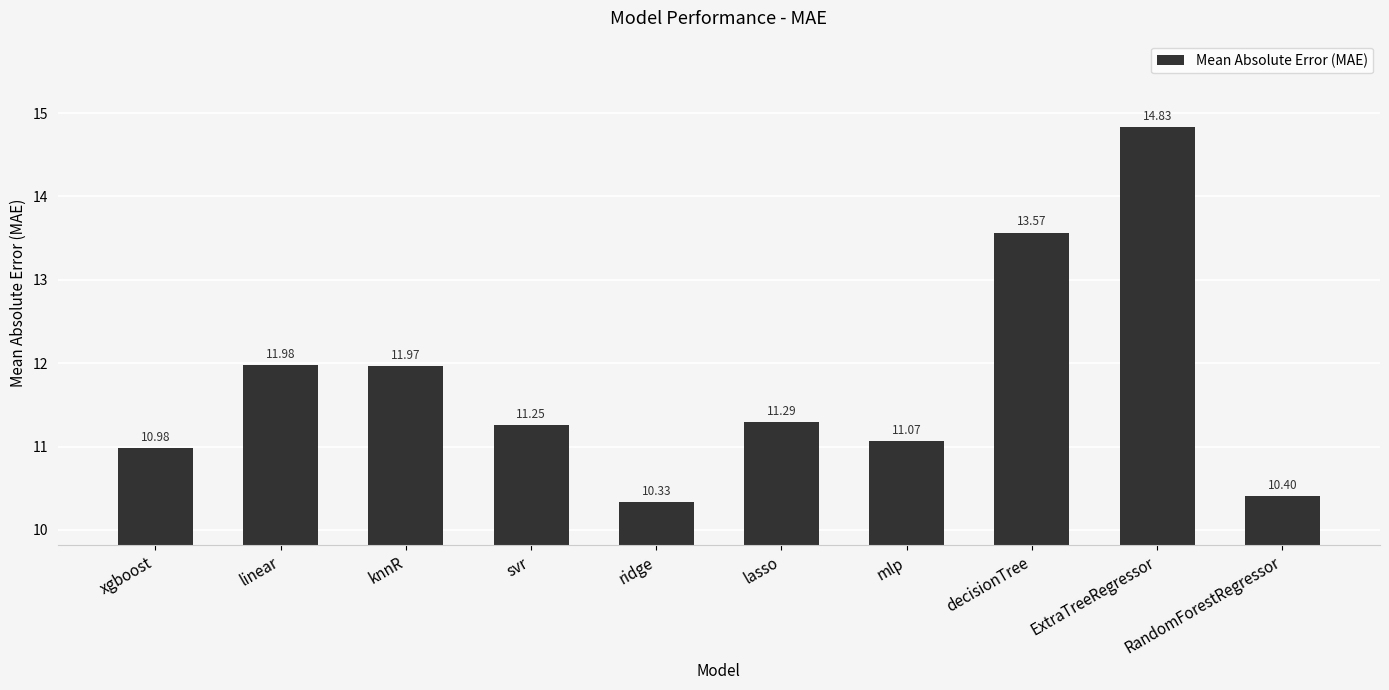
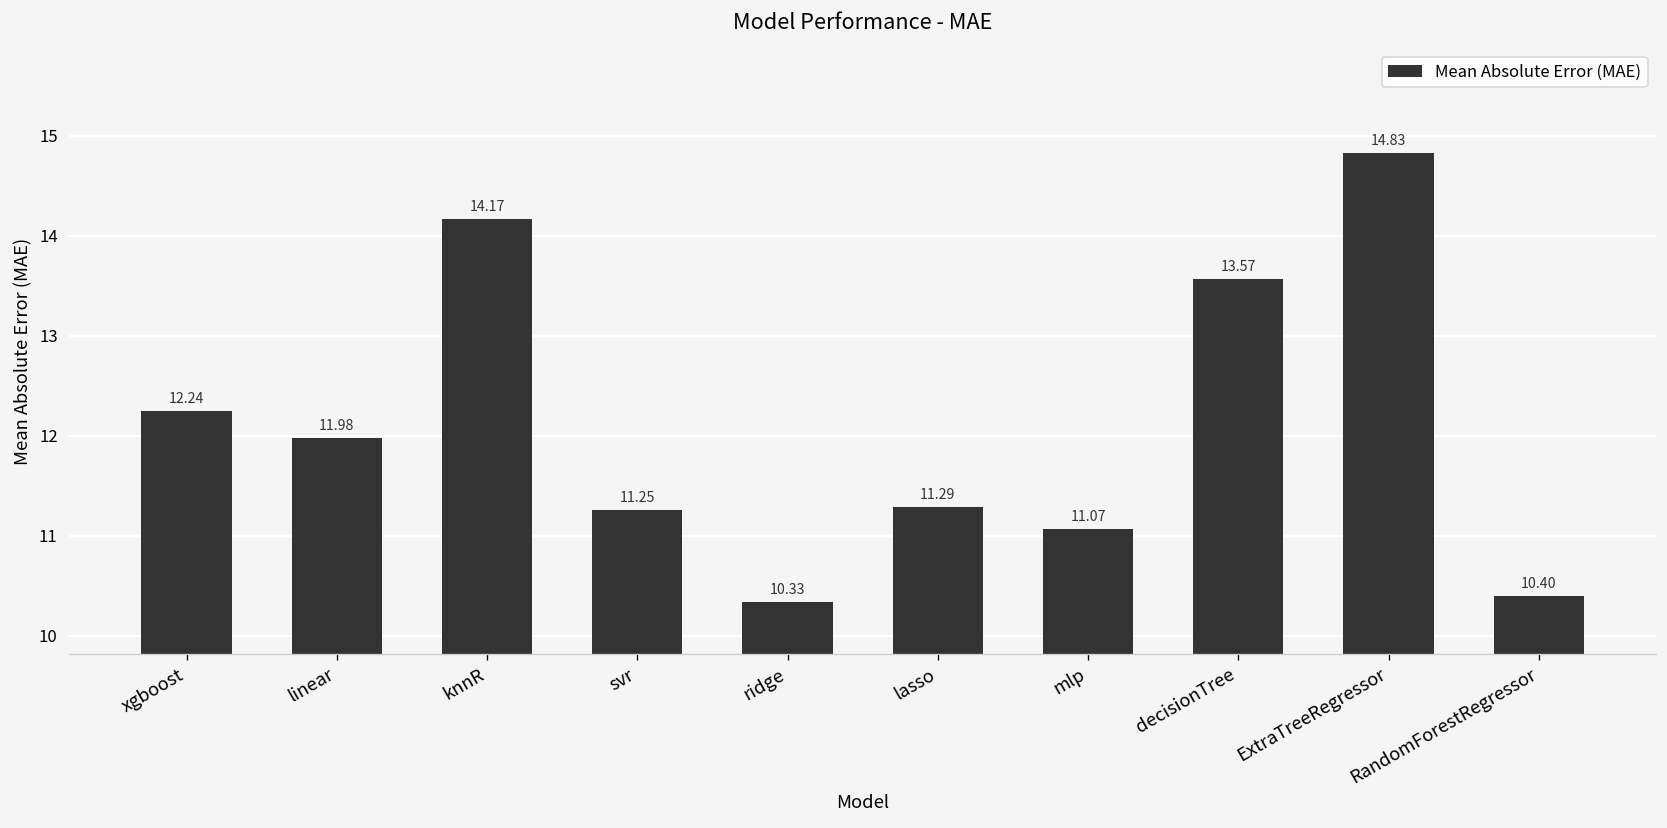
  {
-   "xgboost": 10.98,
+   "xgboost": 12.24,
    "linear": 11.98,
-   "knnR": 11.97,
+   "knnR": 14.17,
    "svr": 11.25,
    "ridge": 10.33,
    "lasso": 11.29,
    "mlp": 11.07,
    "decisionTree": 13.57,
    "ExtraTreeRegressor": 14.83,
    "RandomForestRegressor": 10.40
  }
